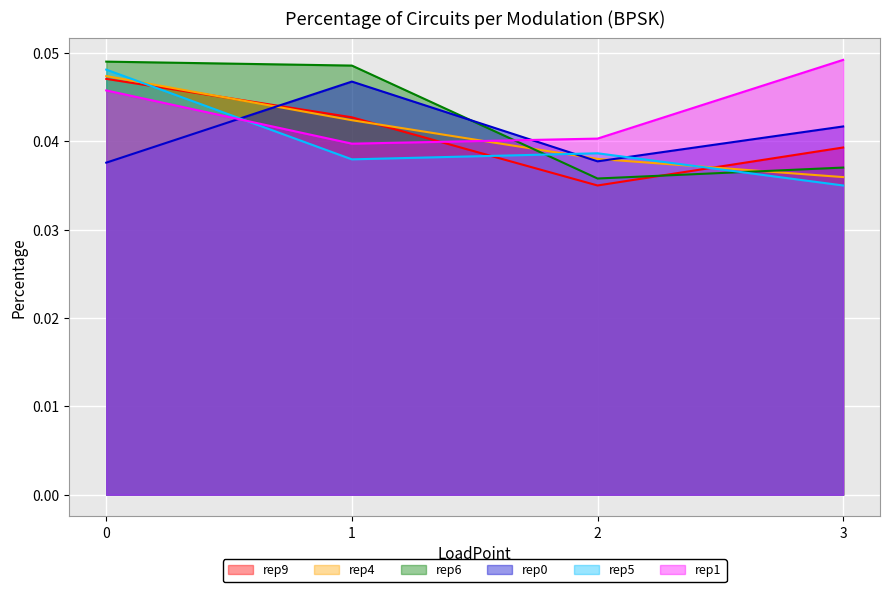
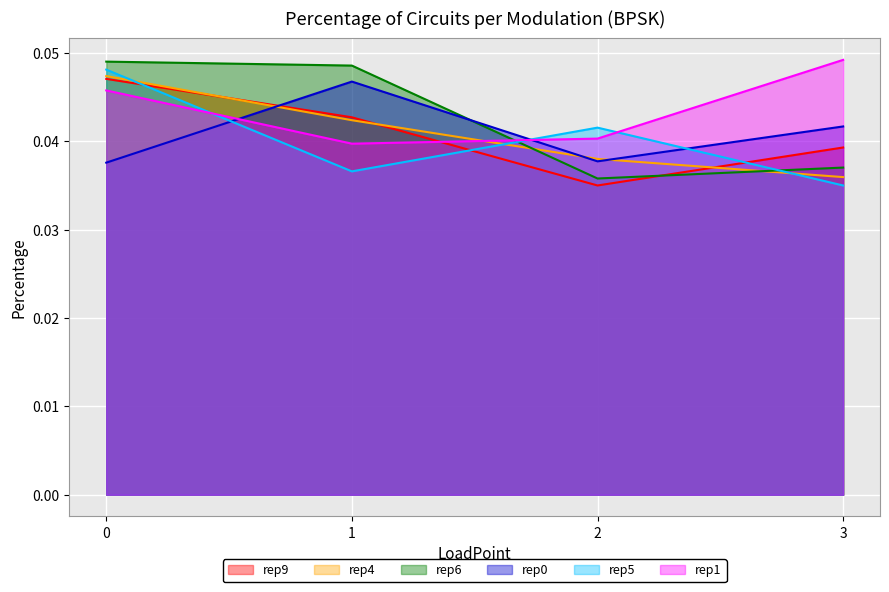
  {
    "rep9": {
      "0": 0.047,
      "1": 0.043,
      "2": 0.035,
      "3": 0.039
    },
    "rep4": {
      "0": 0.047,
      "1": 0.042,
      "3": 0.036
    },
    "rep6": {
      "0": 0.049,
      "1": 0.049,
      "2": 0.036,
      "3": 0.037
    },
    "rep0": {
      "0": 0.038,
      "1": 0.047,
      "3": 0.042
    },
    "rep5": {
      "0": 0.048,
-     "1": 0.038,
-     "2": 0.039,
+     "1": 0.037,
+     "2": 0.042,
      "3": 0.035
    },
    "rep1": {
      "0": 0.046,
      "1": 0.040,
      "2": 0.040,
      "3": 0.049
    }
  }
